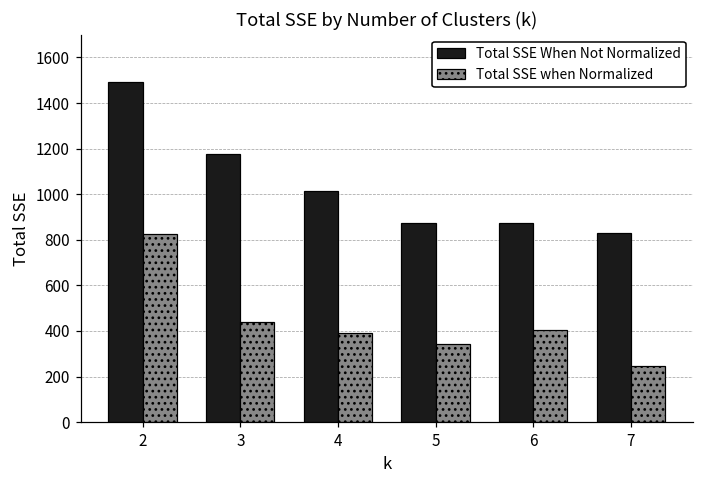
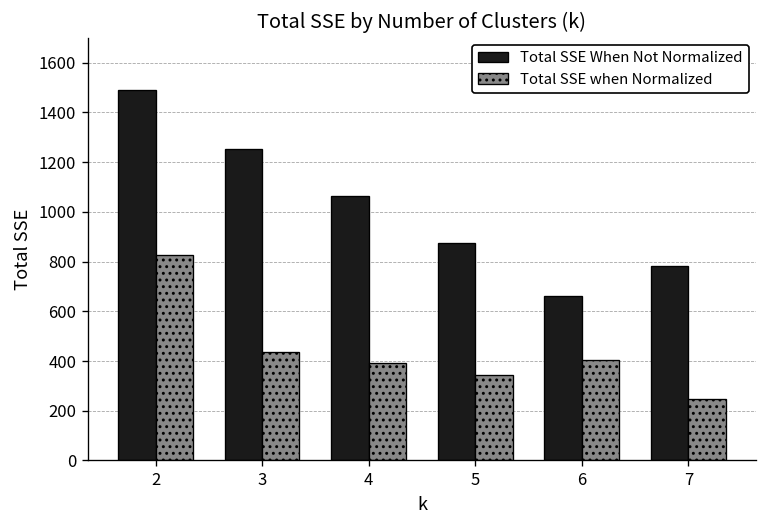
  {
    "Total SSE When Not Normalized": {
      "2": 1490,
-     "3": 1180,
-     "4": 1010,
+     "3": 1250,
+     "4": 1060,
      "5": 880,
-     "6": 870,
-     "7": 830
+     "6": 660,
+     "7": 780
    },
    "Total SSE when Normalized": {
      "2": 830,
      "3": 440,
      "4": 390,
      "5": 340,
      "6": 400,
      "7": 250
    }
  }
